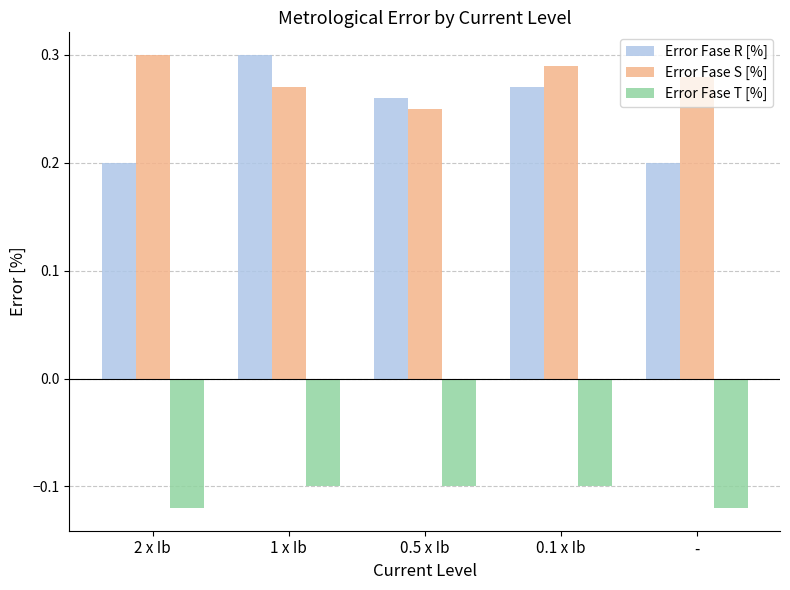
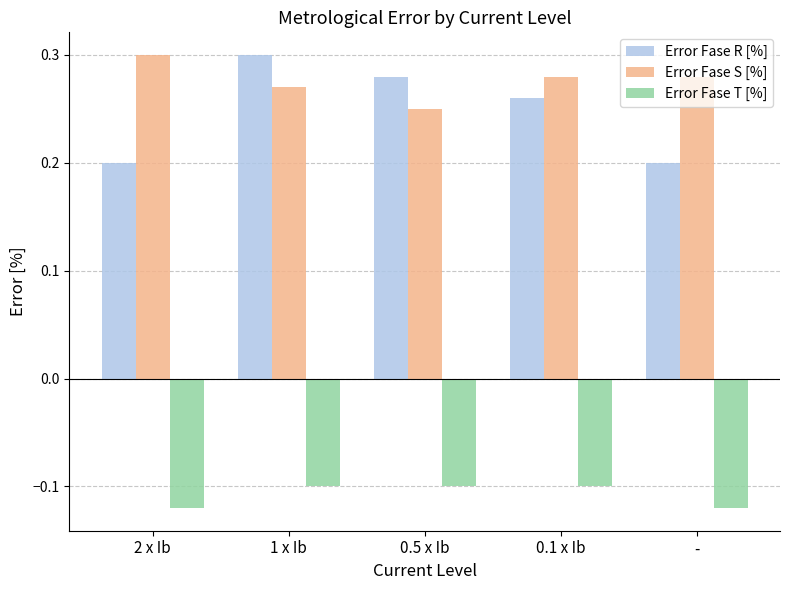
  {
    "Error Fase R [%]": {
      "2 x Ib": 0.20,
      "1 x Ib": 0.30,
-     "0.5 x Ib": 0.26,
-     "0.1 x Ib": 0.27,
+     "0.5 x Ib": 0.28,
+     "0.1 x Ib": 0.26,
      "-": 0.20
    },
    "Error Fase S [%]": {
      "2 x Ib": 0.30,
      "1 x Ib": 0.27,
      "0.5 x Ib": 0.25,
-     "0.1 x Ib": 0.29
+     "0.1 x Ib": 0.28
    },
    "Error Fase T [%]": {
      "2 x Ib": -0.12,
      "1 x Ib": -0.10,
      "0.5 x Ib": -0.10,
      "0.1 x Ib": -0.10,
      "-": -0.12
    }
  }
